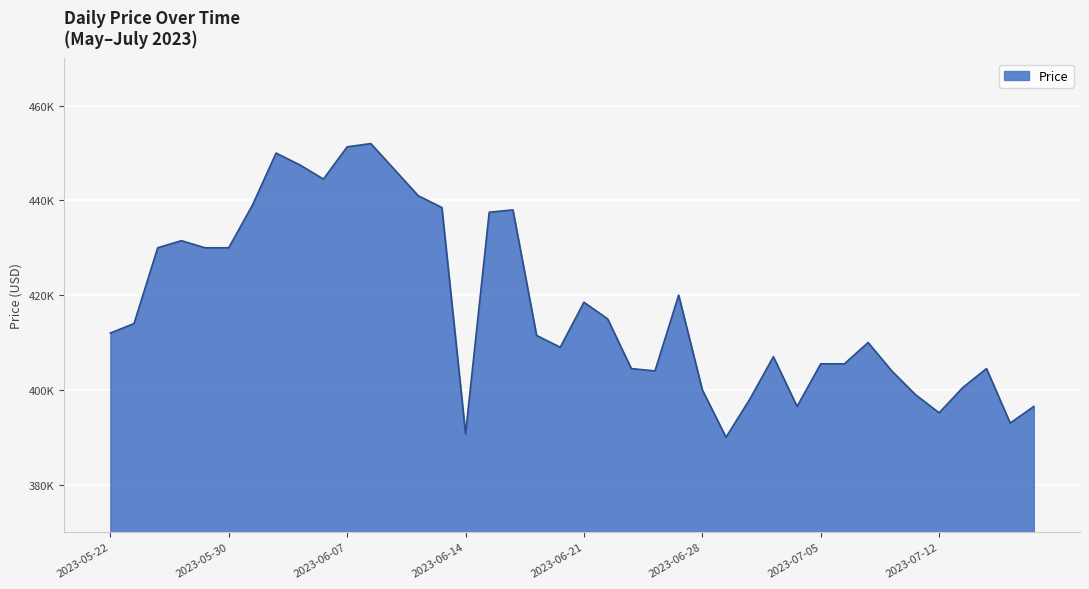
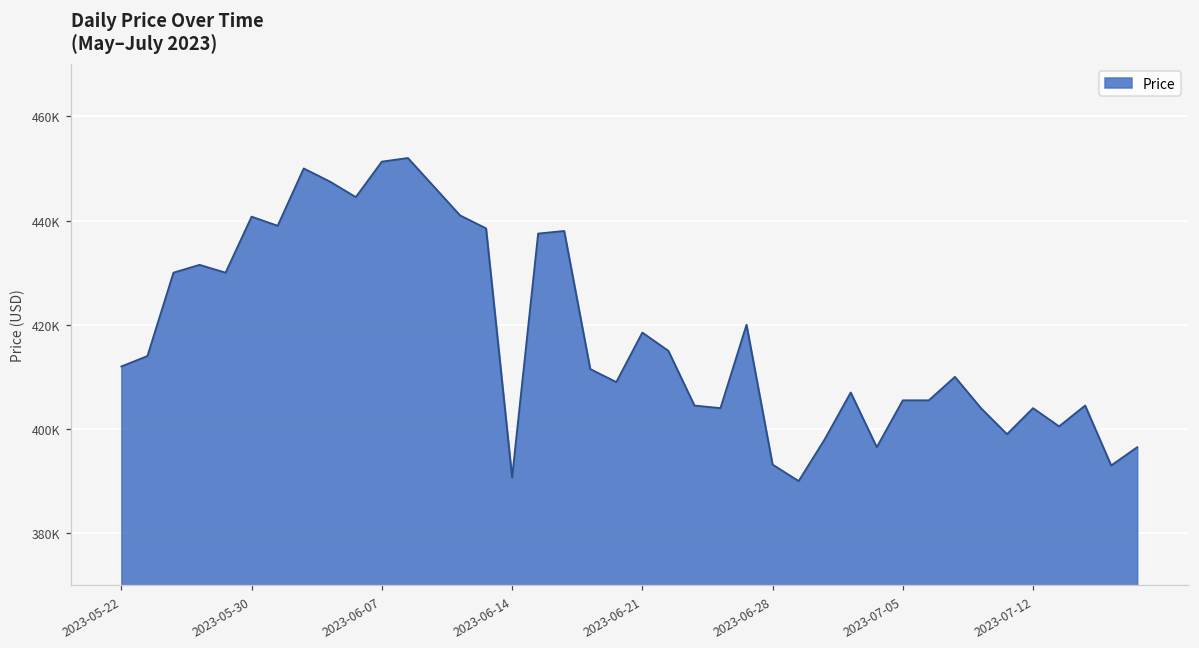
  {
    "2023-05-22": 412000,
-   "2023-05-30": 430000,
+   "2023-05-30": 441000,
    "2023-06-07": 451000,
    "2023-06-14": 391000,
    "2023-06-21": 419000,
-   "2023-06-28": 400000,
+   "2023-06-28": 393000,
    "2023-07-05": 406000,
-   "2023-07-12": 395000
+   "2023-07-12": 404000
  }
